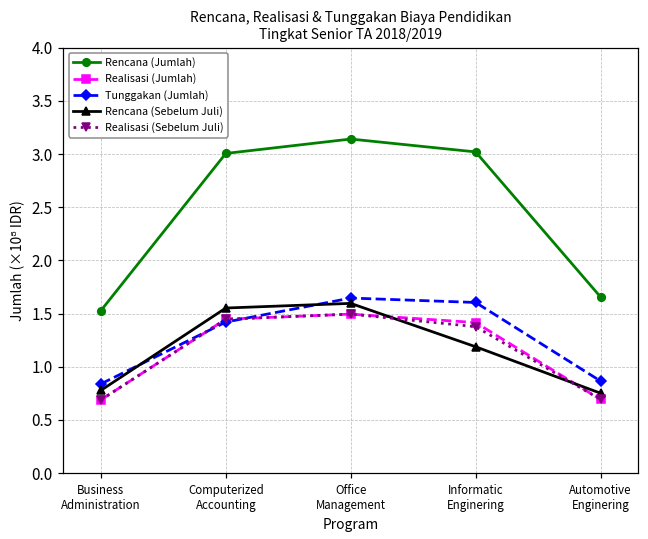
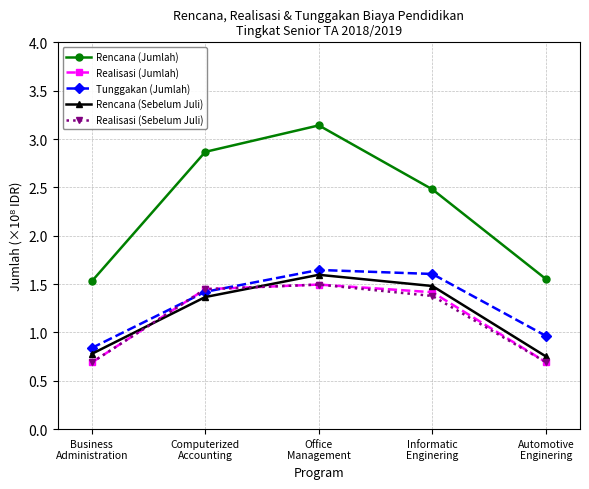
  {
    "Rencana (Jumlah)": {
      "Business Administration": 1.5,
-     "Computerized Accounting": 3.0,
+     "Computerized Accounting": 2.9,
      "Office Management": 3.1,
-     "Informatic Enginering": 3.0,
-     "Automotive Enginering": 1.7
+     "Informatic Enginering": 2.5,
+     "Automotive Enginering": 1.6
    },
    "Realisasi (Jumlah)": {
      "Informatic Enginering": 1.4
    },
    "Tunggakan (Jumlah)": {
      "Business Administration": 0.8,
      "Computerized Accounting": 1.4,
      "Office Management": 1.6,
      "Informatic Enginering": 1.6,
-     "Automotive Enginering": 0.9
+     "Automotive Enginering": 1.0
    },
    "Rencana (Sebelum Juli)": {
      "Business Administration": 0.8,
-     "Computerized Accounting": 1.6,
+     "Computerized Accounting": 1.4,
      "Office Management": 1.6,
-     "Informatic Enginering": 1.2,
+     "Informatic Enginering": 1.5,
      "Automotive Enginering": 0.8
    },
    "Realisasi (Sebelum Juli)": {
      "Informatic Enginering": 1.4
    }
  }
